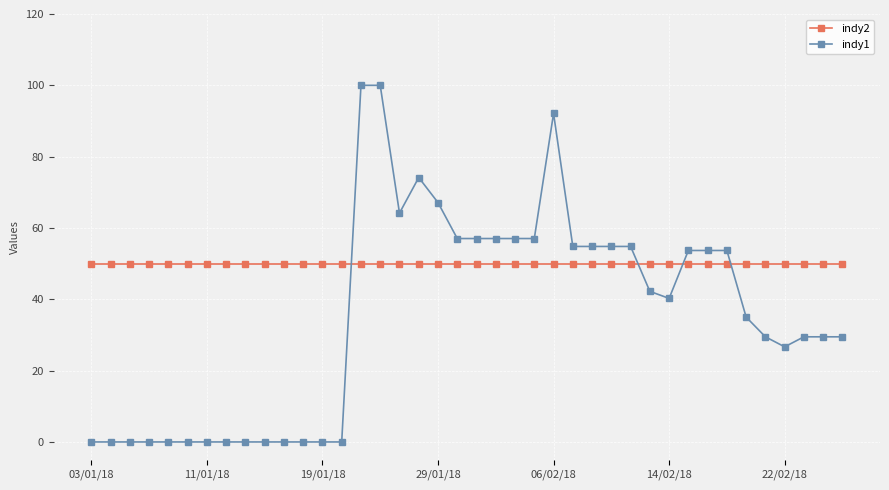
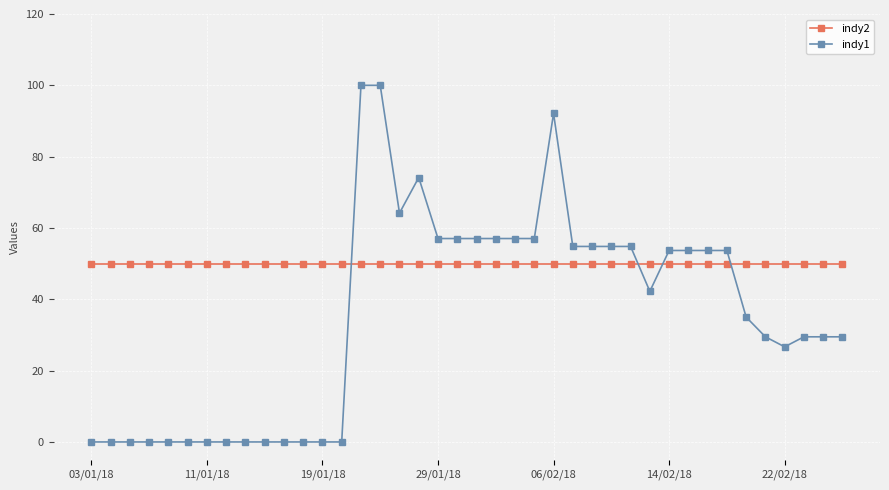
  {
    "indy2": {
      "03/01/18": 50,
      "11/01/18": 50,
      "19/01/18": 50,
      "29/01/18": 50,
      "06/02/18": 50,
      "14/02/18": 50,
      "22/02/18": 50
    },
    "indy1": {
      "03/01/18": 0,
      "11/01/18": 0,
      "19/01/18": 0,
-     "29/01/18": 67,
+     "29/01/18": 57,
      "06/02/18": 92,
-     "14/02/18": 40,
+     "14/02/18": 54,
      "22/02/18": 27
    }
  }
